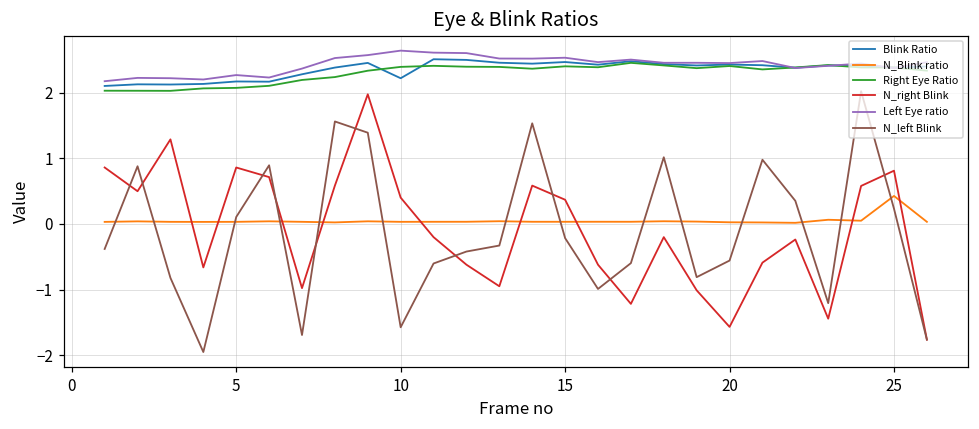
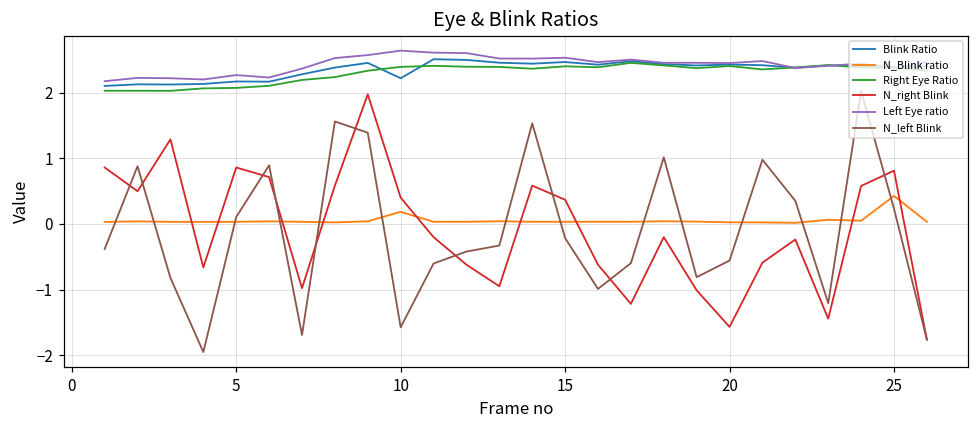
  {
    "Blink Ratio": {
      "5": 2.2,
      "10": 2.2,
      "15": 2.5
    },
    "N_Blink ratio": {
      "5": 0.0,
-     "10": 0.0,
+     "10": 0.2,
      "15": 0.0,
      "20": 0.0,
      "25": 0.4
    },
    "Right Eye Ratio": {
      "5": 2.1,
      "10": 2.4,
      "15": 2.4
    },
    "N_right Blink": {
      "5": 0.9,
      "10": 0.4,
      "15": 0.4,
      "20": -1.6,
      "25": 0.8
    },
    "Left Eye ratio": {
      "5": 2.3,
      "10": 2.6,
      "15": 2.5
    },
    "N_left Blink": {
      "5": 0.1,
      "10": -1.6,
      "15": -0.2,
      "20": -0.6,
      "25": 0.2
    }
  }
